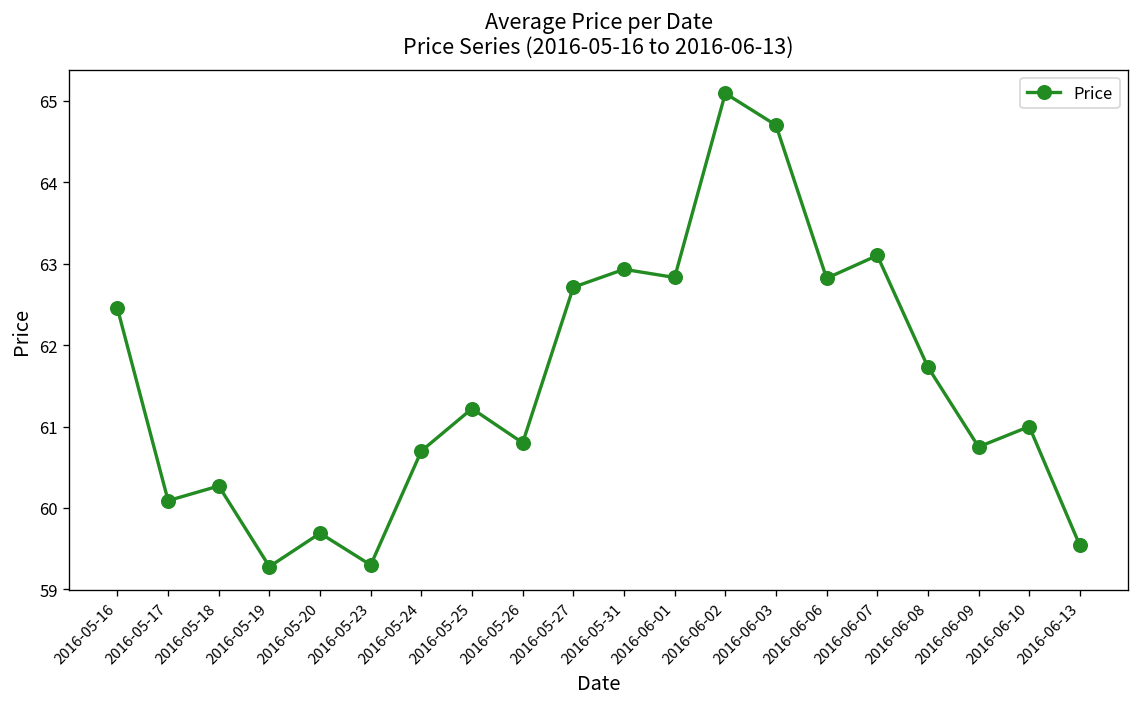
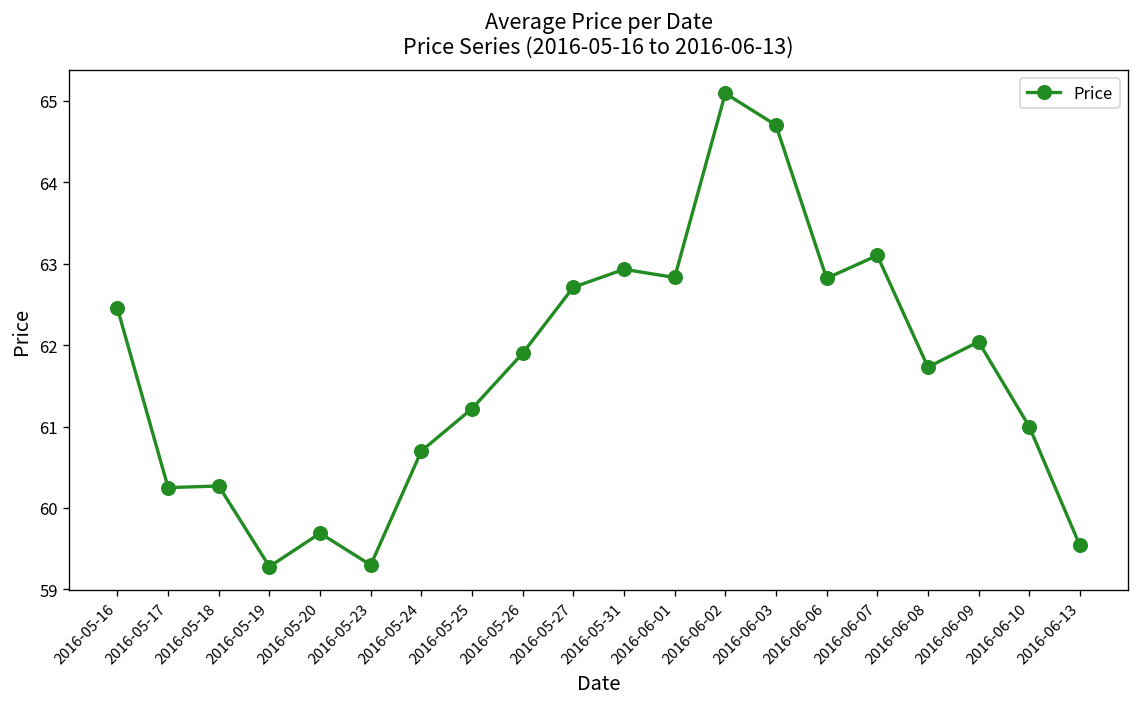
  {
    "2016-05-16": 62.5,
-   "2016-05-17": 60.1,
+   "2016-05-17": 60.3,
    "2016-05-18": 60.3,
    "2016-05-19": 59.3,
    "2016-05-20": 59.7,
    "2016-05-23": 59.3,
    "2016-05-24": 60.7,
    "2016-05-25": 61.2,
-   "2016-05-26": 60.8,
+   "2016-05-26": 61.9,
    "2016-05-27": 62.7,
    "2016-05-31": 62.9,
    "2016-06-01": 62.8,
    "2016-06-02": 65.1,
    "2016-06-03": 64.7,
    "2016-06-06": 62.8,
    "2016-06-07": 63.1,
    "2016-06-08": 61.7,
-   "2016-06-09": 60.8,
+   "2016-06-09": 62.0,
    "2016-06-10": 61.0,
    "2016-06-13": 59.5
  }
